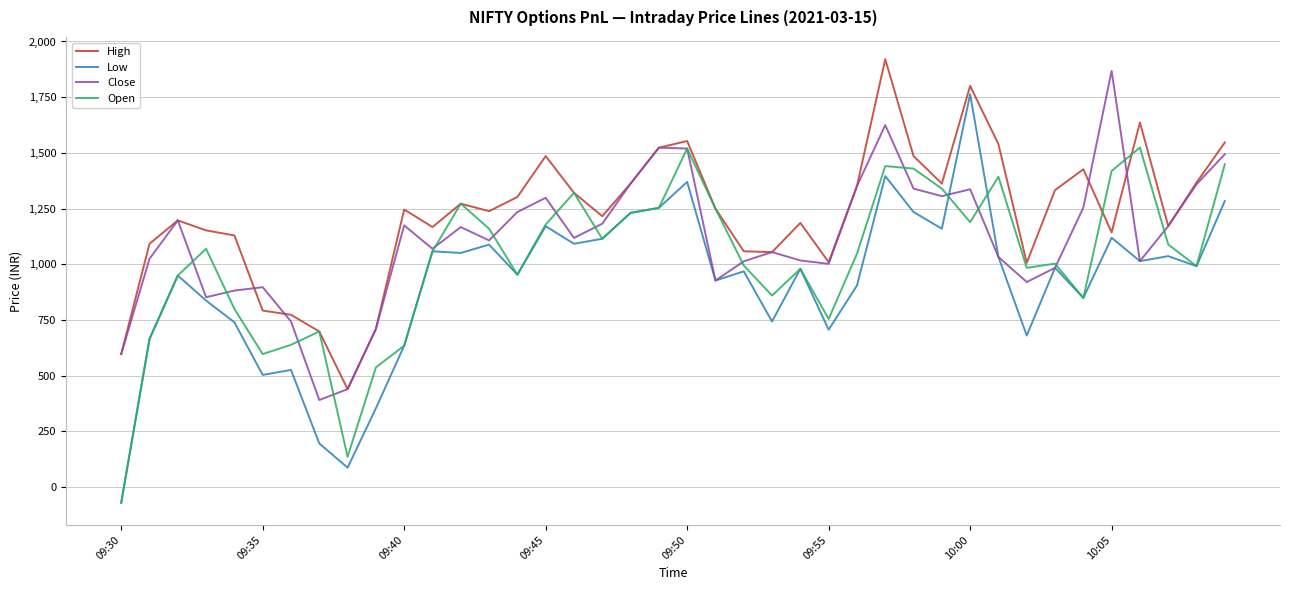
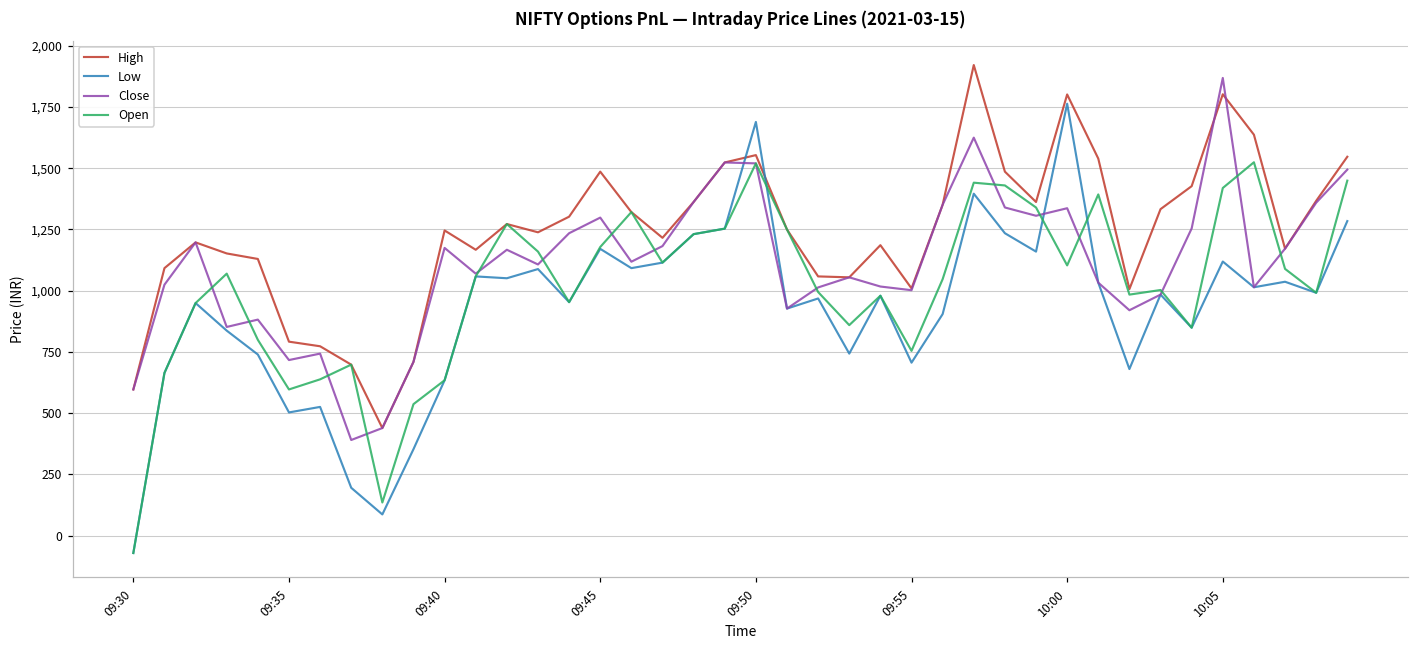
  {
    "High": {
      "09:35": "790",
      "09:40": "1,250",
      "09:45": "1,490",
      "09:50": "1,550",
      "10:00": "1,800",
-     "10:05": "1,140"
+     "10:05": "1,800"
    },
    "Low": {
      "09:35": "500",
-     "09:50": "1,370",
+     "09:50": "1,690",
      "09:55": "710",
      "10:00": "1,760",
      "10:05": "1,120"
    },
    "Close": {
-     "09:35": "900",
+     "09:35": "720",
      "09:40": "1,170",
      "09:45": "1,300",
      "10:00": "1,340",
      "10:05": "1,870"
    },
    "Open": {
      "09:35": "600",
      "09:55": "750",
-     "10:00": "1,190",
+     "10:00": "1,100",
      "10:05": "1,420"
    }
  }
